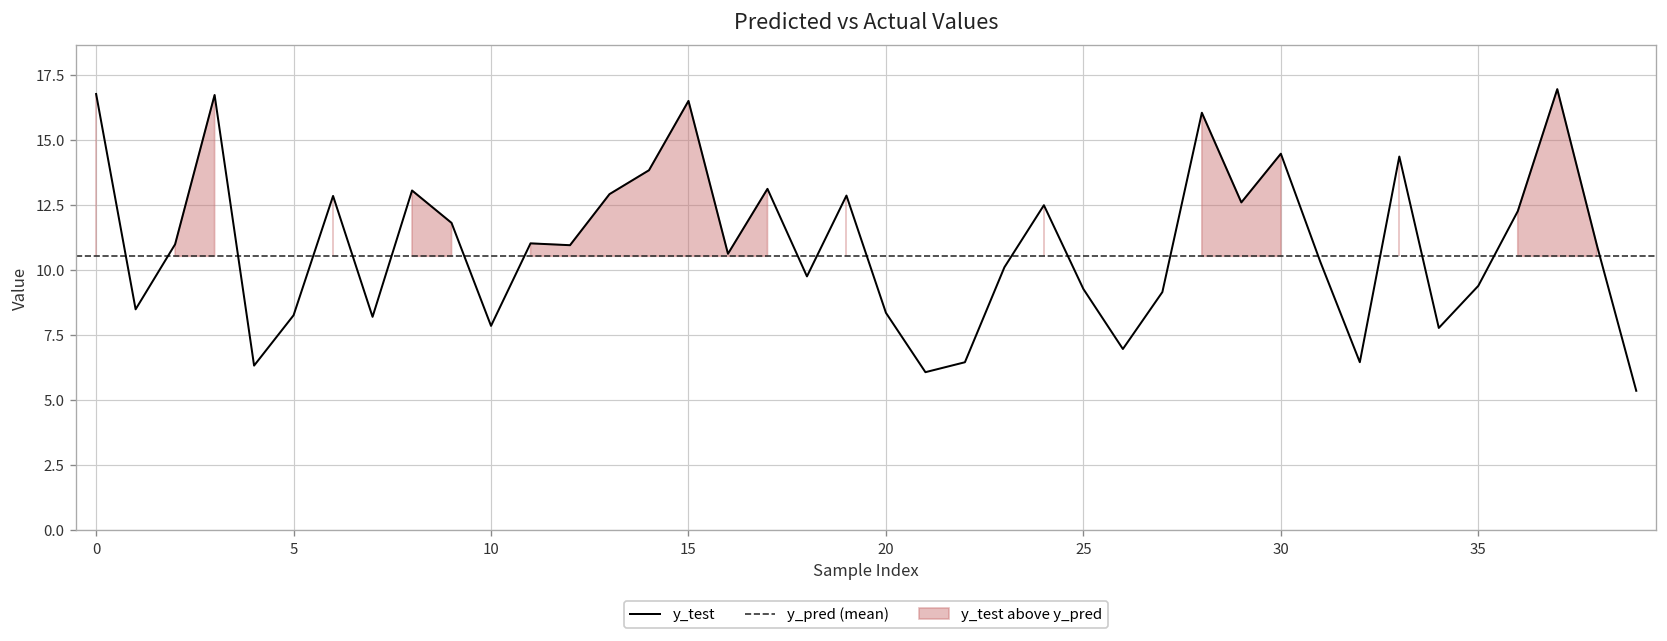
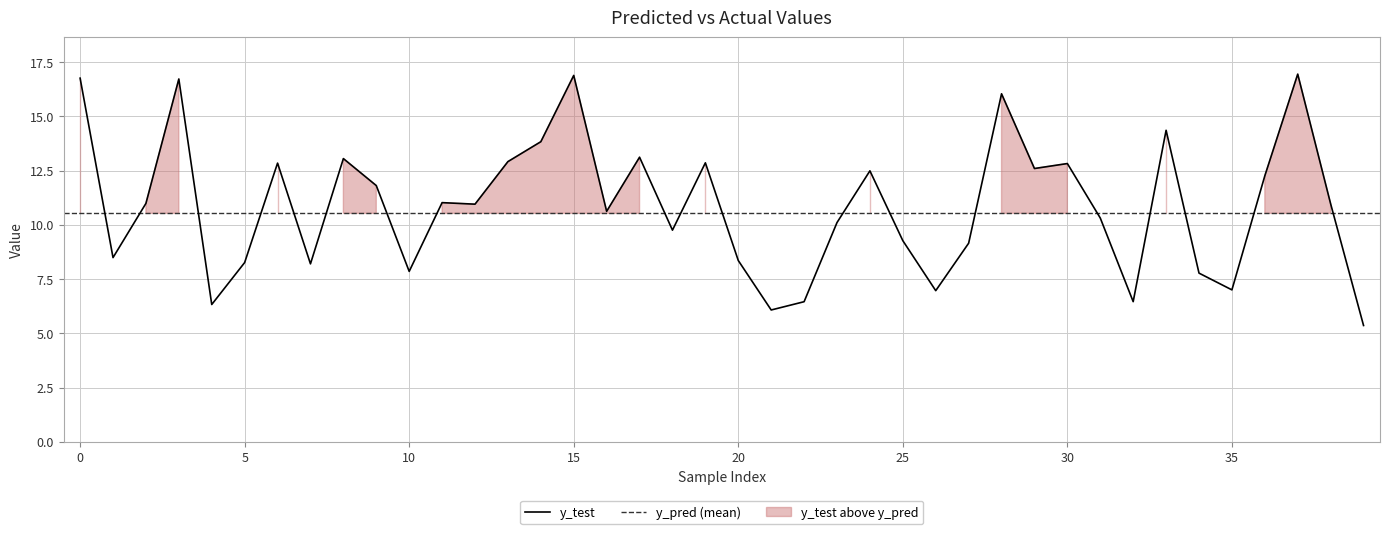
  {
    "0": 16.8,
    "5": 8.3,
    "10": 7.9,
-   "15": 16.5,
+   "15": 16.9,
    "20": 8.4,
    "25": 9.3,
-   "30": 14.5,
-   "35": 9.4
+   "30": 12.8,
+   "35": 7.0
  }
